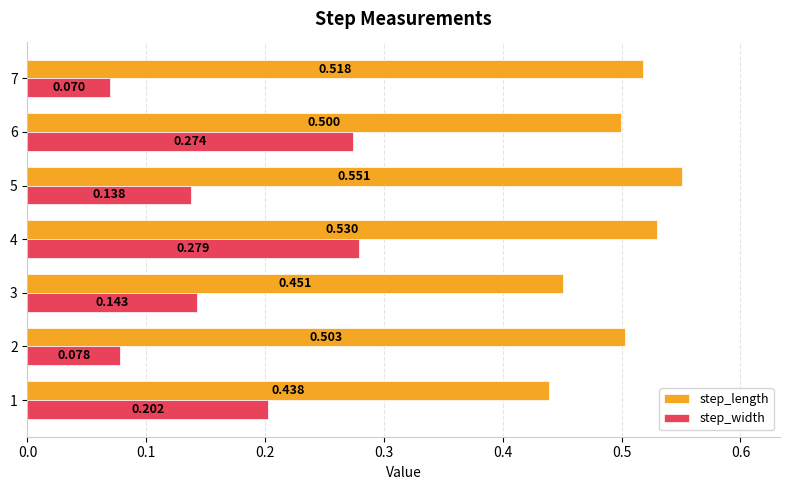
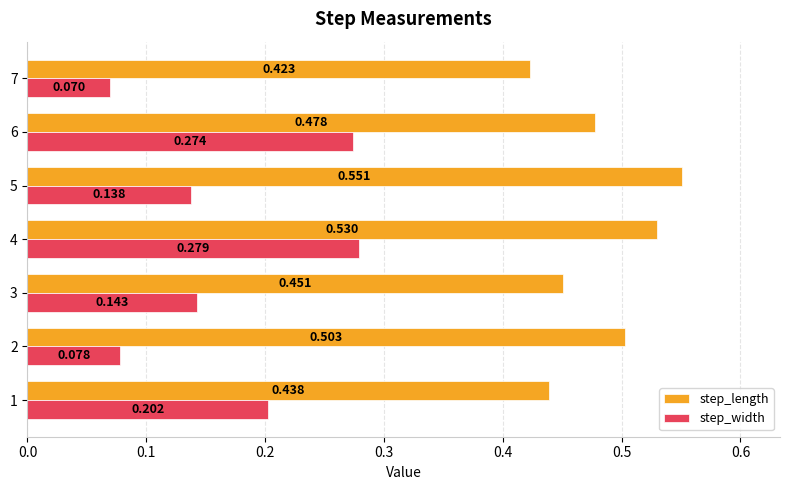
  {
    "step_length": {
-     "7": 0.518,
-     "6": 0.500,
+     "7": 0.423,
+     "6": 0.478,
      "5": 0.551,
      "4": 0.530,
      "3": 0.451,
      "2": 0.503,
      "1": 0.438
    },
    "step_width": {
      "7": 0.070,
      "6": 0.274,
      "5": 0.138,
      "4": 0.279,
      "3": 0.143,
      "2": 0.078,
      "1": 0.202
    }
  }
